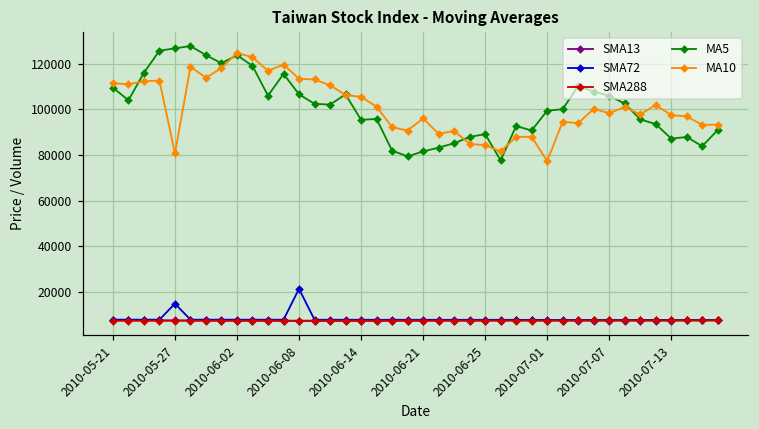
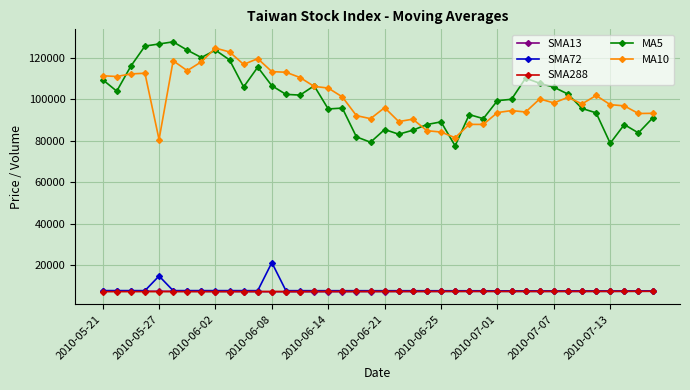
  {
    "SMA72": {
      "2010-05-27": 15000,
      "2010-06-08": 21000
    },
    "MA5": {
      "2010-05-21": 109000,
      "2010-05-27": 127000,
      "2010-06-08": 107000,
      "2010-06-14": 95000,
-     "2010-06-21": 82000,
+     "2010-06-21": 85000,
      "2010-06-25": 89000,
      "2010-07-01": 99000,
      "2010-07-07": 106000,
-     "2010-07-13": 87000
+     "2010-07-13": 79000
    },
    "MA10": {
      "2010-05-21": 111000,
      "2010-05-27": 81000,
      "2010-06-08": 113000,
      "2010-06-14": 105000,
      "2010-06-21": 96000,
      "2010-06-25": 84000,
-     "2010-07-01": 77000,
+     "2010-07-01": 94000,
      "2010-07-07": 98000,
      "2010-07-13": 97000
    }
  }
